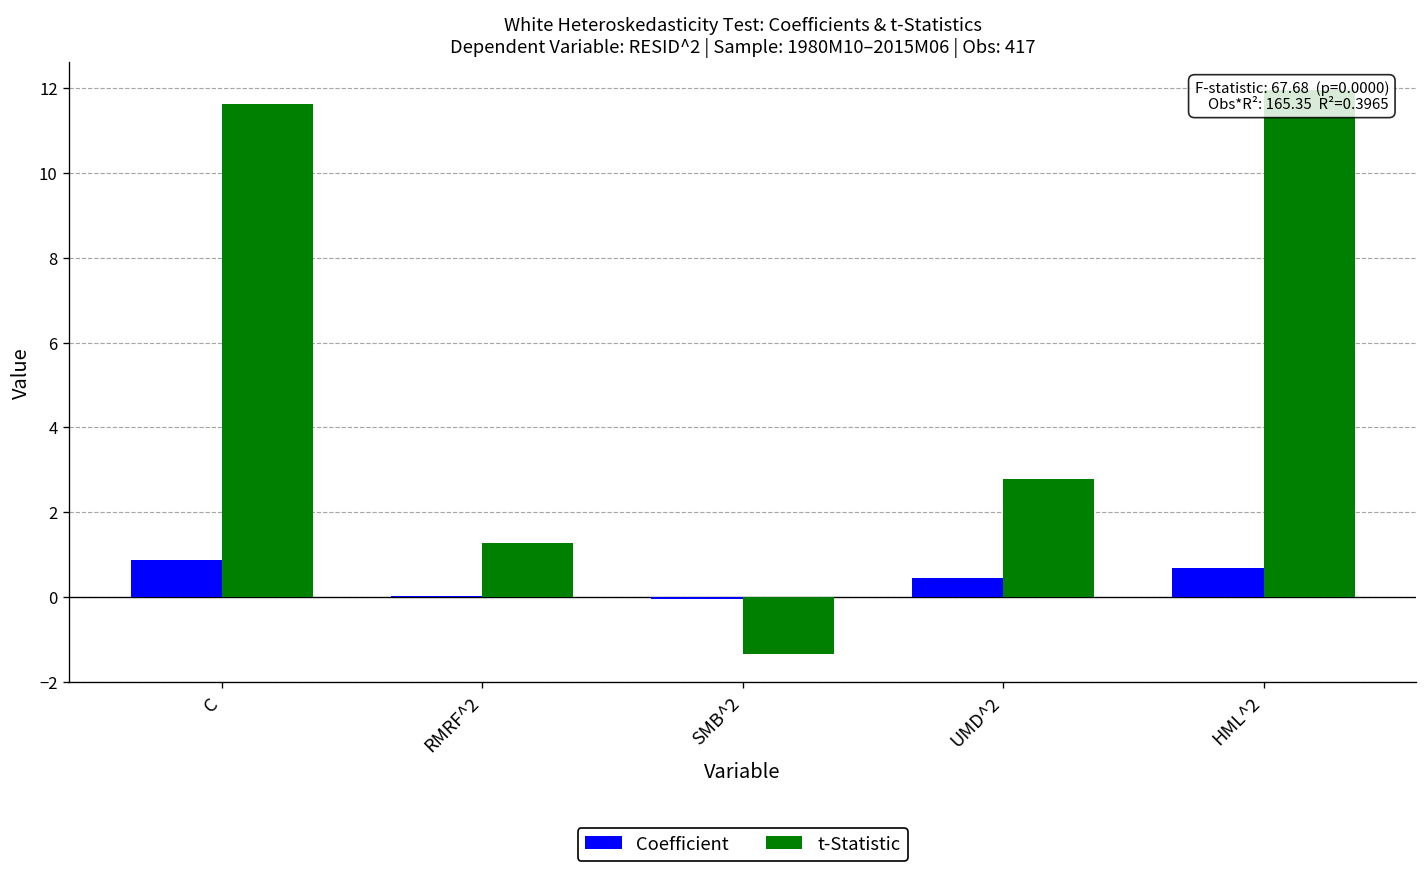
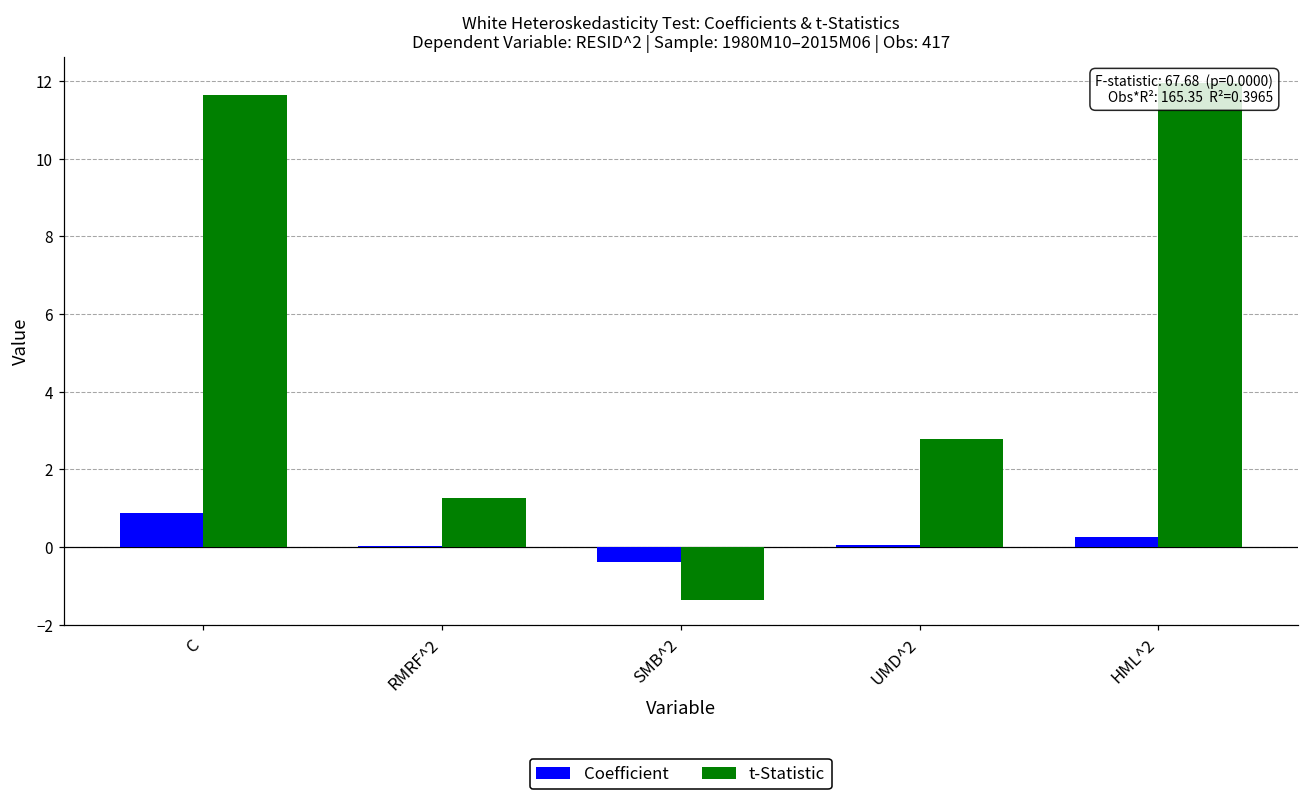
  {
    "Coefficient": {
      "C": 0.9,
-     "SMB^2": 0.0,
-     "UMD^2": 0.4,
-     "HML^2": 0.7
+     "SMB^2": -0.4,
+     "UMD^2": 0.0,
+     "HML^2": 0.3
    },
    "t-Statistic": {
      "C": 11.6,
      "RMRF^2": 1.3,
      "SMB^2": -1.3,
      "UMD^2": 2.8
    }
  }
